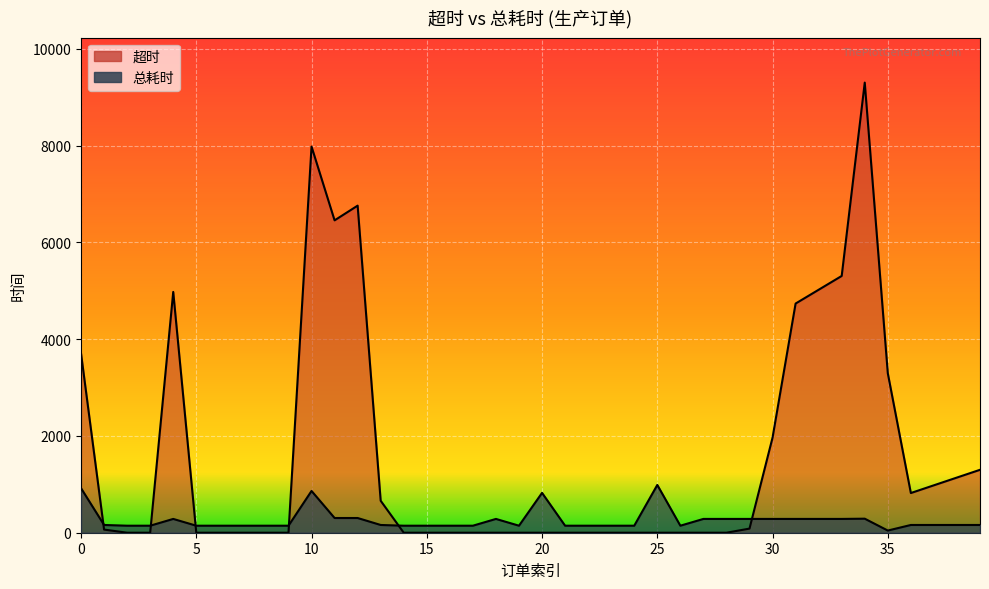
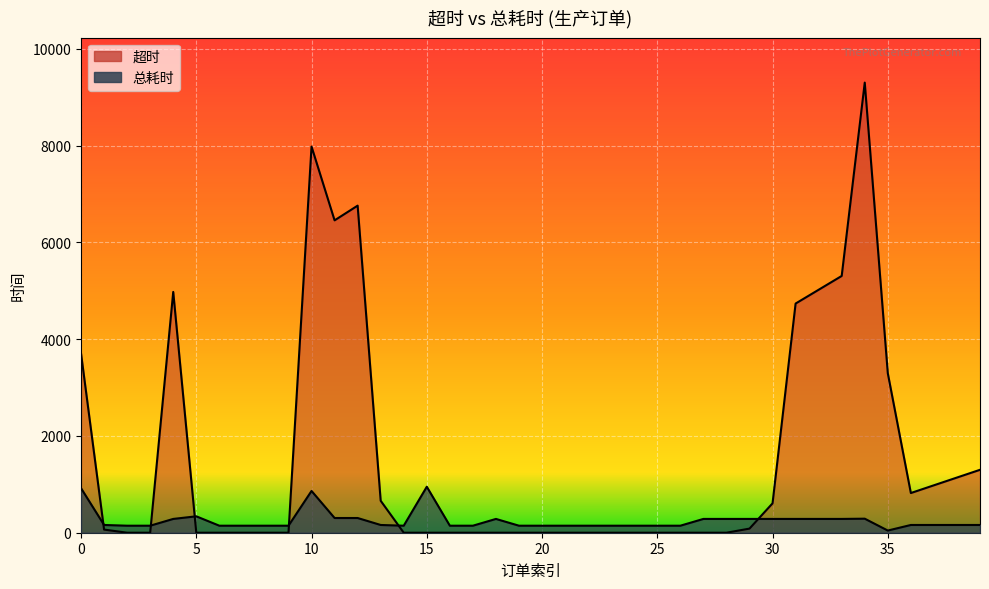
  {
    "超时": {
      "0": 3700,
      "5": 0,
      "10": 8000,
      "15": 0,
      "20": 0,
      "25": 0,
-     "30": 2000,
+     "30": 600,
      "35": 3300
    },
    "总耗时": {
      "0": 900,
-     "5": 100,
+     "5": 300,
      "10": 900,
-     "15": 100,
-     "20": 800,
-     "25": 1000,
+     "15": 1000,
+     "20": 100,
+     "25": 100,
      "30": 300,
      "35": 0
    }
  }
